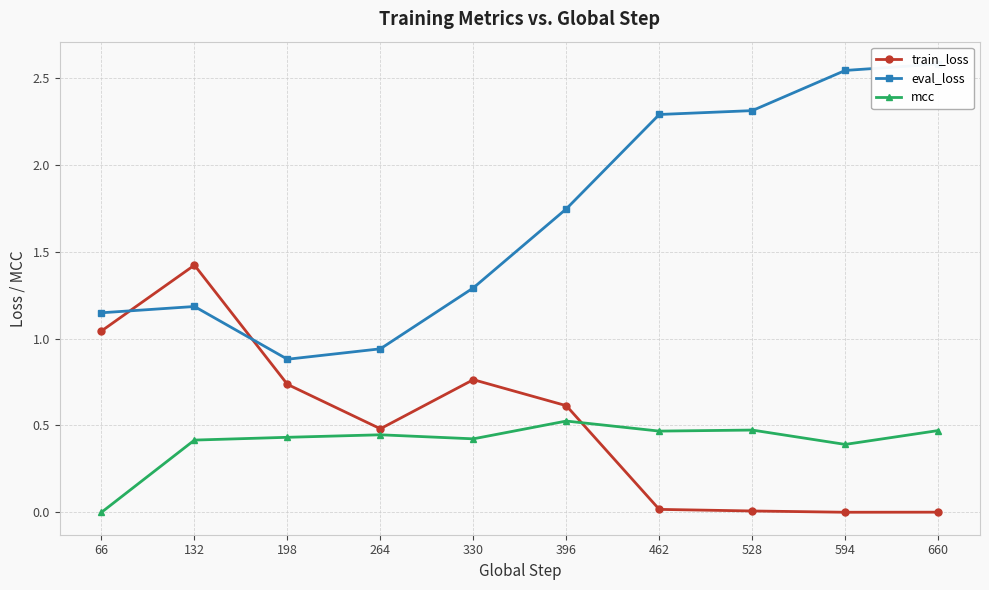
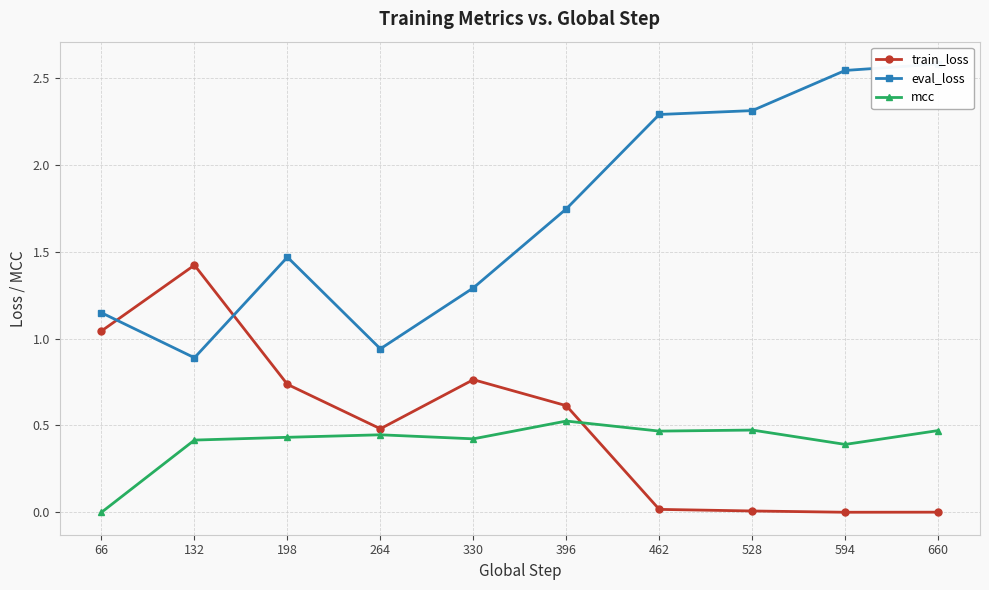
  {
    "train_loss": {
      "66": 1.04,
      "132": 1.42,
      "198": 0.74,
      "264": 0.48,
      "330": 0.76,
      "396": 0.61,
      "462": 0.02,
      "528": 0.01,
      "594": 0.00,
      "660": 0.00
    },
    "eval_loss": {
      "66": 1.15,
-     "132": 1.18,
-     "198": 0.88,
+     "132": 0.89,
+     "198": 1.47,
      "264": 0.94,
      "330": 1.29,
      "396": 1.75,
      "462": 2.29,
      "528": 2.31,
      "594": 2.54
    },
    "mcc": {
      "66": 0.00,
      "132": 0.42,
      "198": 0.43,
      "264": 0.45,
      "330": 0.42,
      "396": 0.53,
      "462": 0.47,
      "528": 0.47,
      "594": 0.39,
      "660": 0.47
    }
  }
